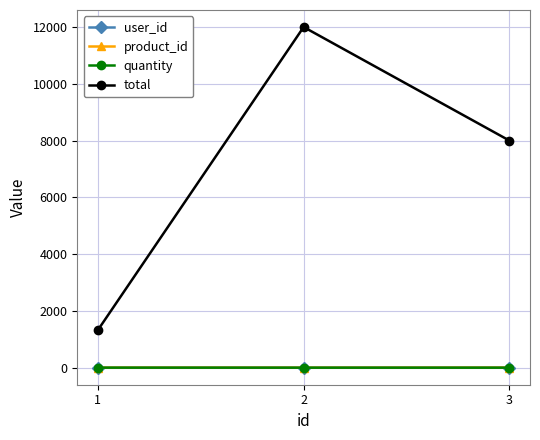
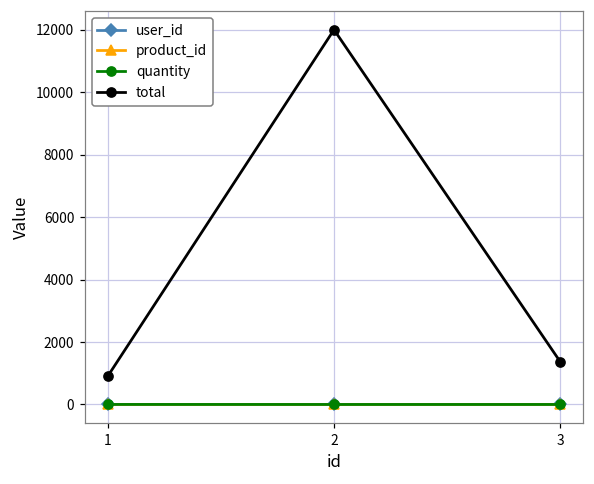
  {
    "quantity": {
      "1": 0,
      "2": 0,
      "3": 0
    },
    "total": {
-     "1": 1300,
+     "1": 900,
      "2": 12000,
-     "3": 8000
+     "3": 1400
    }
  }
